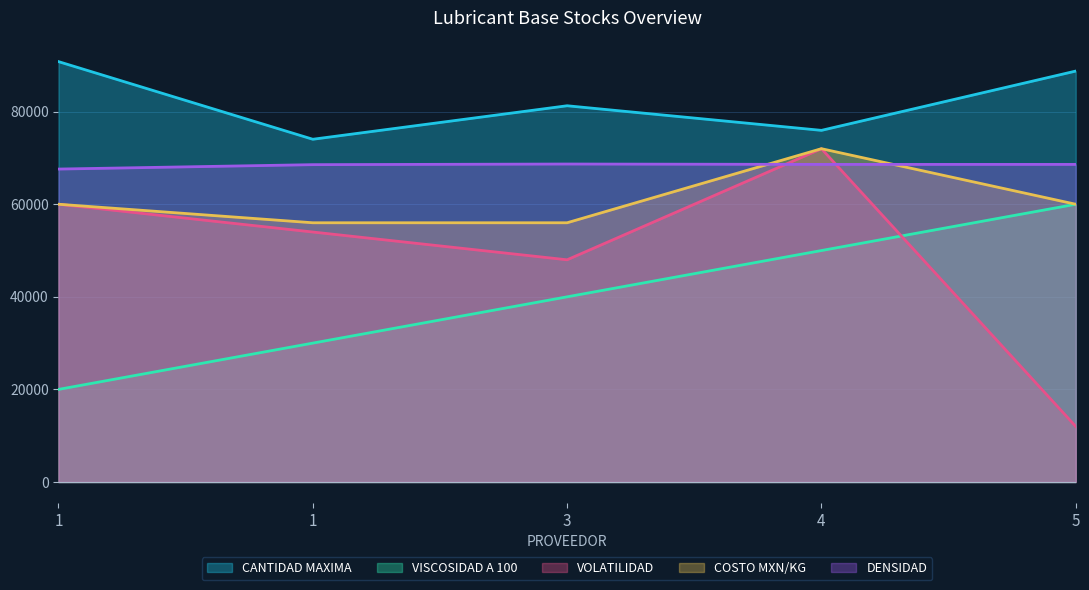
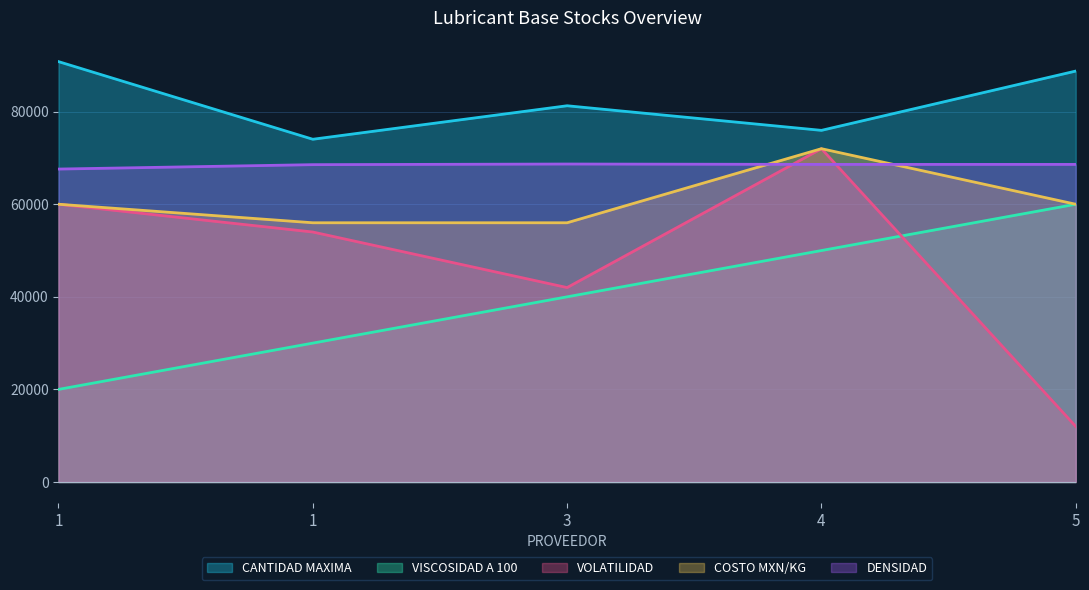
  {
    "VOLATILIDAD": {
-     "3": 48000,
+     "3": 42000,
      "5": 12000
    },
    "COSTO MXN/KG": {
      "3": 56000
    },
    "DENSIDAD": {
      "3": 69000,
      "4": 69000,
      "5": 69000
    }
  }
